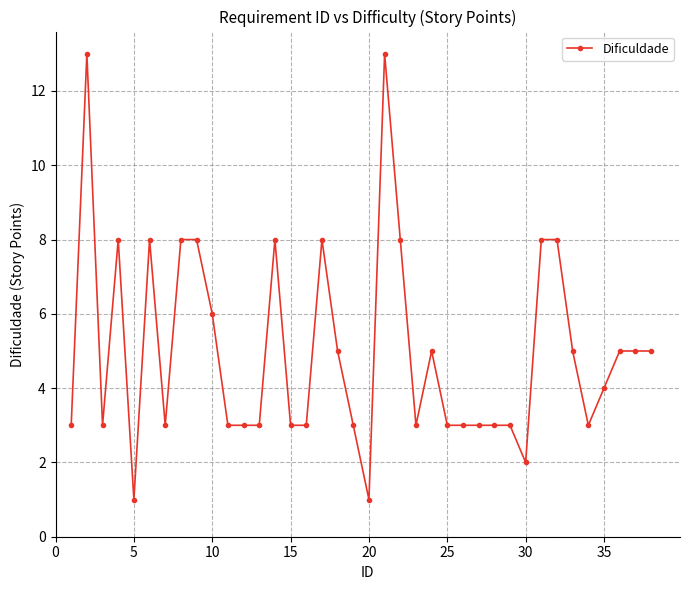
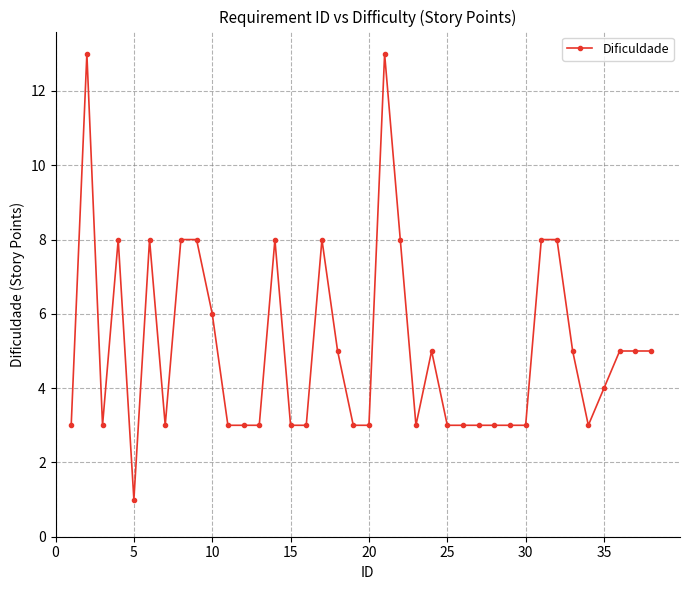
  {
    "5": 1,
    "10": 6,
    "15": 3,
-   "20": 1,
+   "20": 3,
    "25": 3,
-   "30": 2,
+   "30": 3,
    "35": 4
  }
